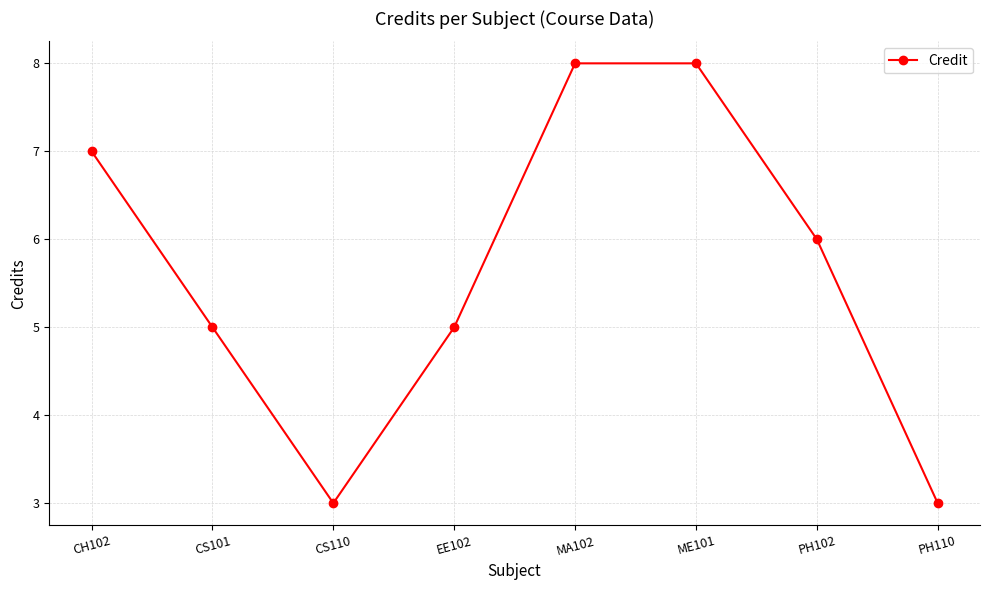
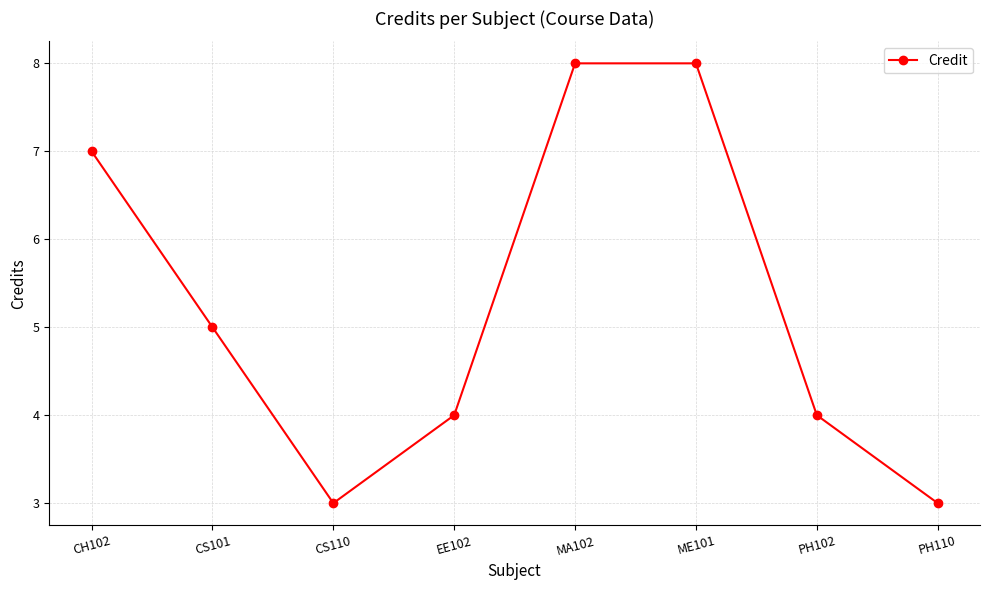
  {
    "CH102": 7,
    "CS101": 5,
    "CS110": 3,
-   "EE102": 5,
+   "EE102": 4,
    "MA102": 8,
    "ME101": 8,
-   "PH102": 6,
+   "PH102": 4,
    "PH110": 3
  }
